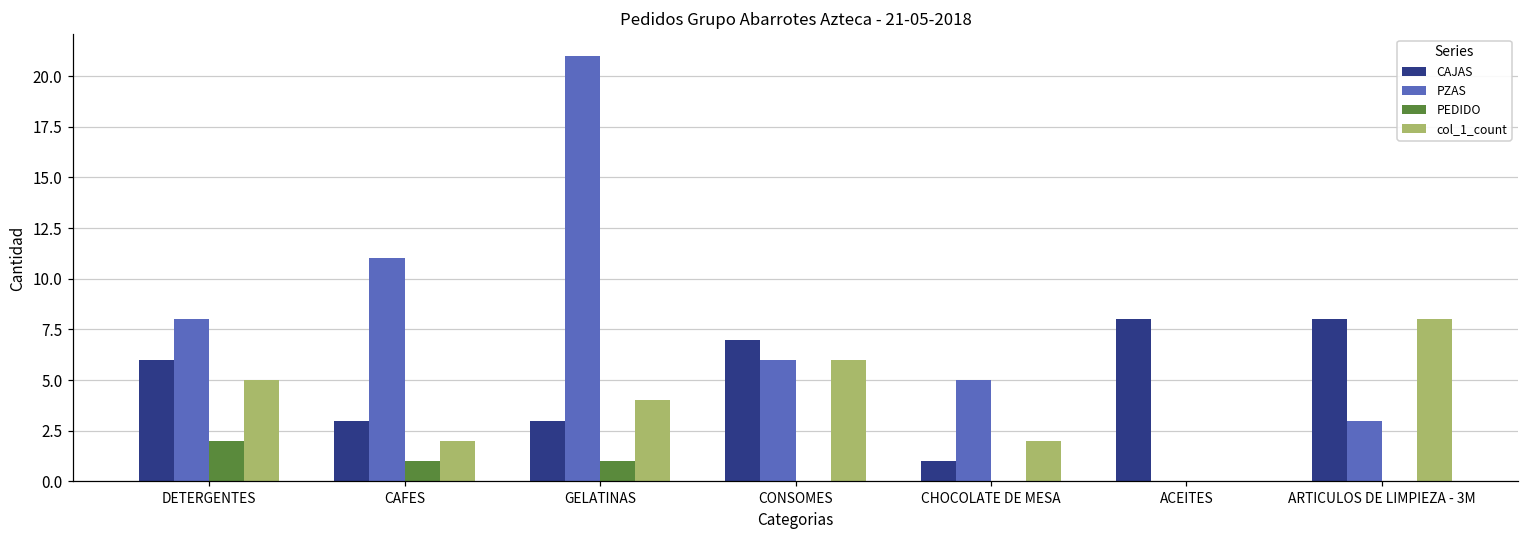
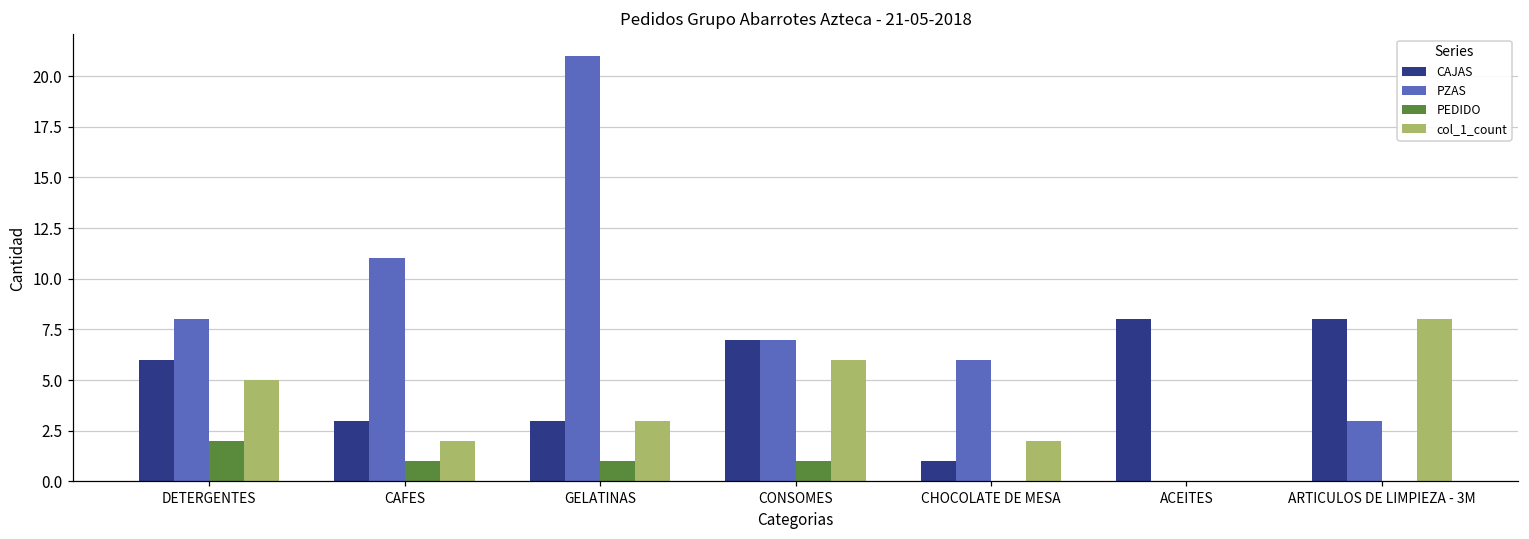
  {
    "CAJAS": {
      "DETERGENTES": 6,
      "CAFES": 3,
      "GELATINAS": 3,
      "CONSOMES": 7,
      "CHOCOLATE DE MESA": 1,
      "ACEITES": 8,
      "ARTICULOS DE LIMPIEZA - 3M": 8
    },
    "PZAS": {
      "DETERGENTES": 8,
      "CAFES": 11,
      "GELATINAS": 21,
-     "CONSOMES": 6,
-     "CHOCOLATE DE MESA": 5,
+     "CONSOMES": 7,
+     "CHOCOLATE DE MESA": 6,
      "ACEITES": 0,
      "ARTICULOS DE LIMPIEZA - 3M": 3
    },
    "PEDIDO": {
      "DETERGENTES": 2,
      "CAFES": 1,
      "GELATINAS": 1,
-     "CONSOMES": 0,
+     "CONSOMES": 1,
      "CHOCOLATE DE MESA": 0,
      "ACEITES": 0,
      "ARTICULOS DE LIMPIEZA - 3M": 0
    },
    "col_1_count": {
      "DETERGENTES": 5,
      "CAFES": 2,
-     "GELATINAS": 4,
+     "GELATINAS": 3,
      "CONSOMES": 6,
      "CHOCOLATE DE MESA": 2,
      "ACEITES": 0,
      "ARTICULOS DE LIMPIEZA - 3M": 8
    }
  }
